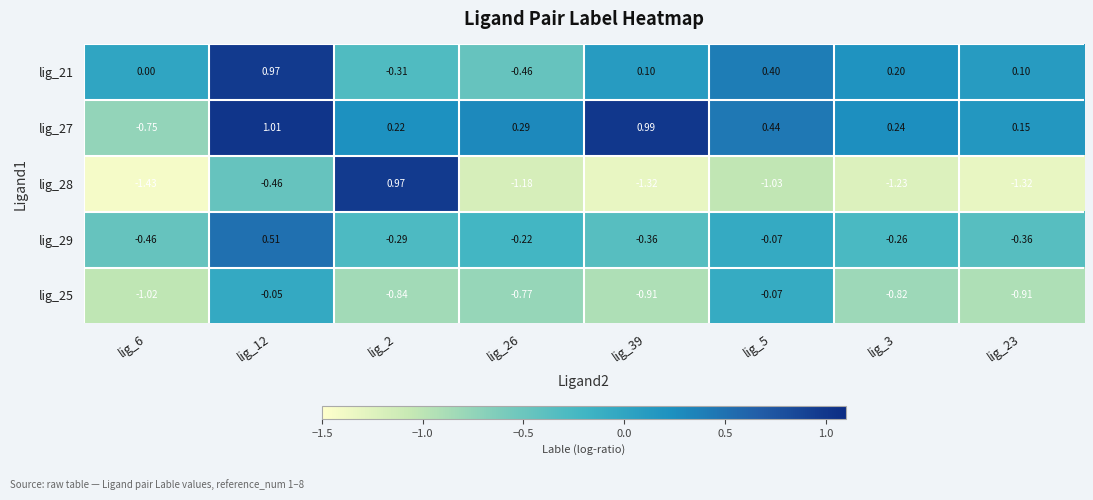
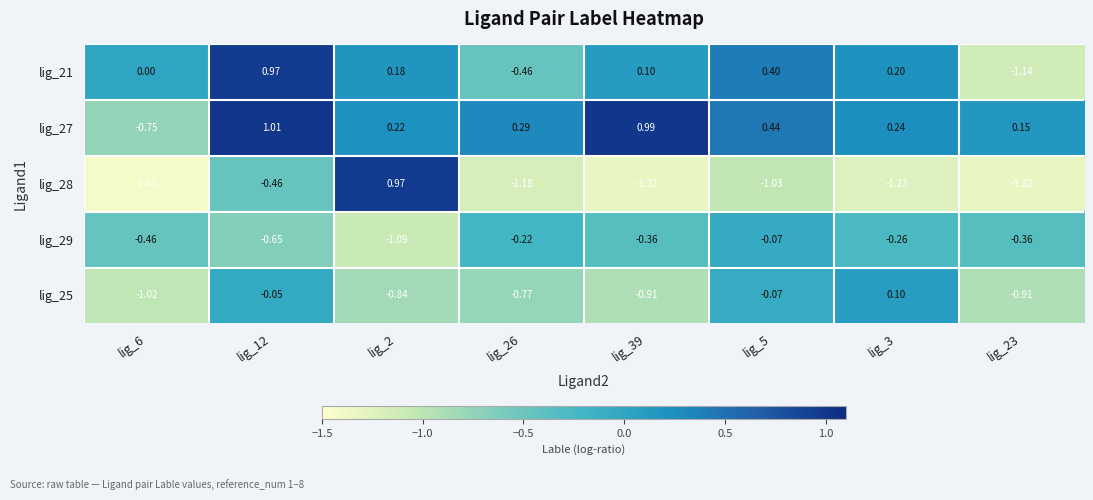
  {
    "lig_21": {
      "lig_6": 0.00,
      "lig_12": 0.97,
-     "lig_2": -0.31,
+     "lig_2": 0.18,
      "lig_26": -0.46,
      "lig_39": 0.10,
      "lig_5": 0.40,
      "lig_3": 0.20,
-     "lig_23": 0.10
+     "lig_23": -1.14
    },
    "lig_27": {
      "lig_6": -0.75,
      "lig_12": 1.01,
      "lig_2": 0.22,
      "lig_26": 0.29,
      "lig_39": 0.99,
      "lig_5": 0.44,
      "lig_3": 0.24,
      "lig_23": 0.15
    },
    "lig_28": {
      "lig_6": -1.43,
      "lig_12": -0.46,
      "lig_2": 0.97,
      "lig_26": -1.18,
      "lig_39": -1.32,
      "lig_5": -1.03,
      "lig_3": -1.23,
      "lig_23": -1.32
    },
    "lig_29": {
      "lig_6": -0.46,
-     "lig_12": 0.51,
-     "lig_2": -0.29,
+     "lig_12": -0.65,
+     "lig_2": -1.09,
      "lig_26": -0.22,
      "lig_39": -0.36,
      "lig_5": -0.07,
      "lig_3": -0.26,
      "lig_23": -0.36
    },
    "lig_25": {
      "lig_6": -1.02,
      "lig_12": -0.05,
      "lig_2": -0.84,
      "lig_26": -0.77,
      "lig_39": -0.91,
      "lig_5": -0.07,
-     "lig_3": -0.82,
+     "lig_3": 0.10,
      "lig_23": -0.91
    }
  }
